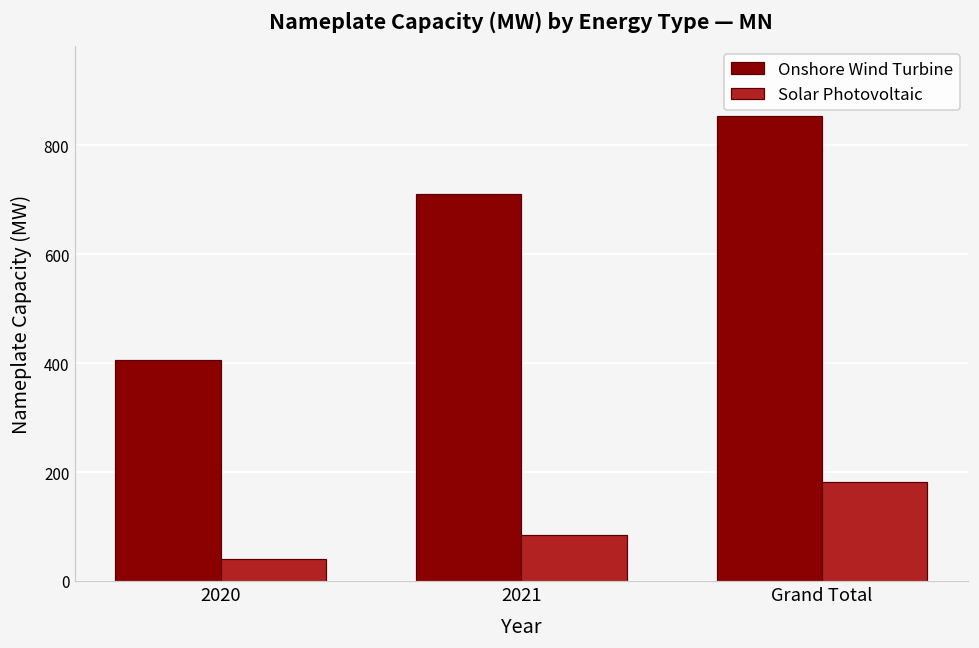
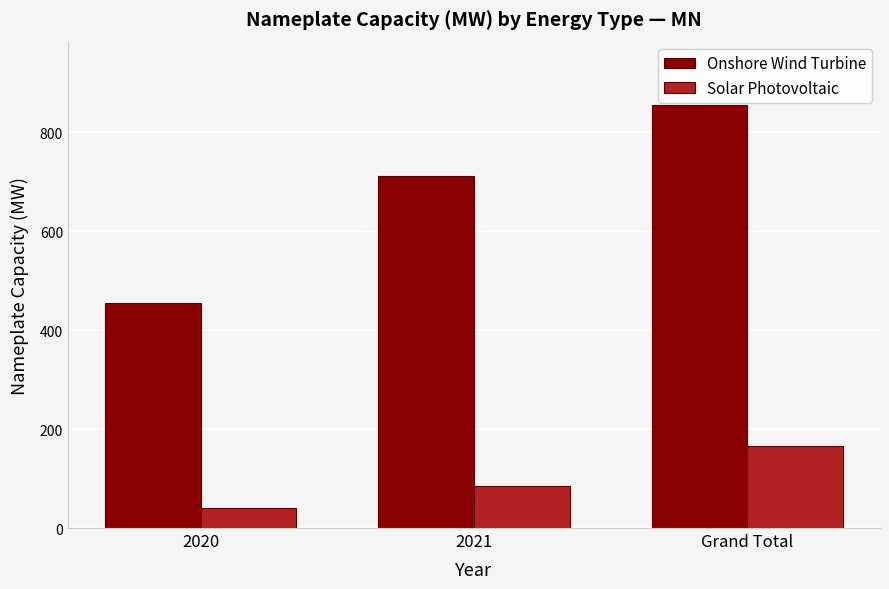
  {
    "Onshore Wind Turbine": {
-     "2020": 410,
+     "2020": 450,
      "2021": 710,
      "Grand Total": 850
    },
    "Solar Photovoltaic": {
      "2020": 40,
      "2021": 80,
-     "Grand Total": 180
+     "Grand Total": 160
    }
  }
